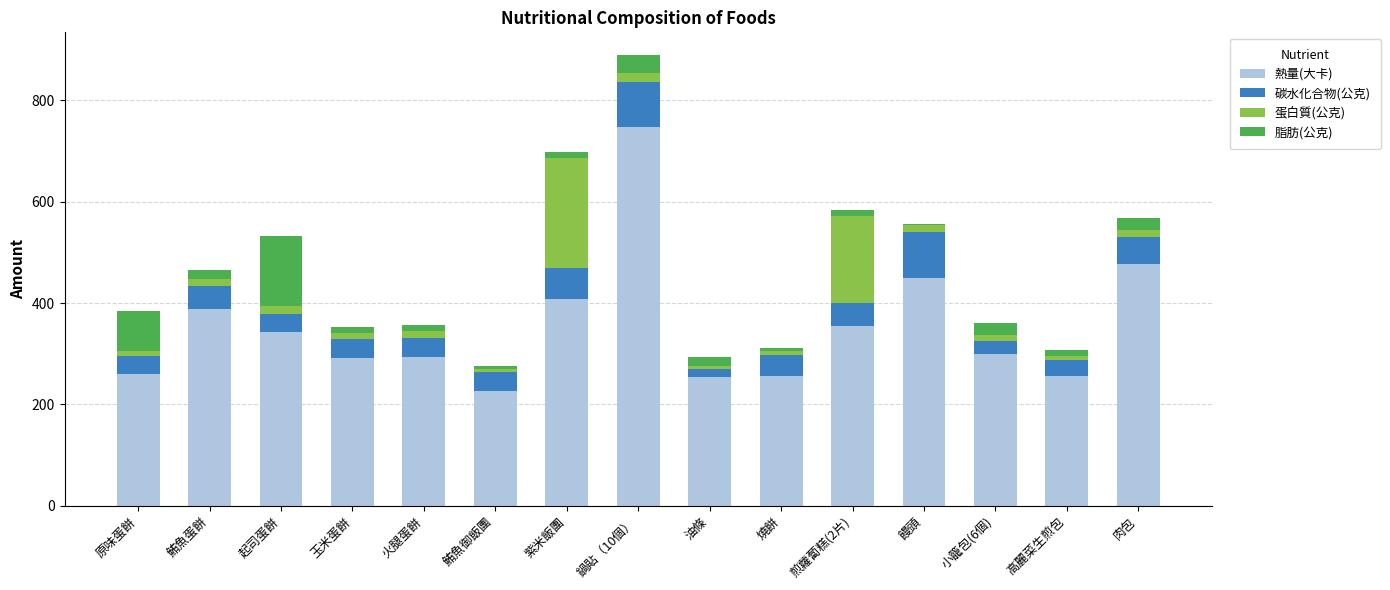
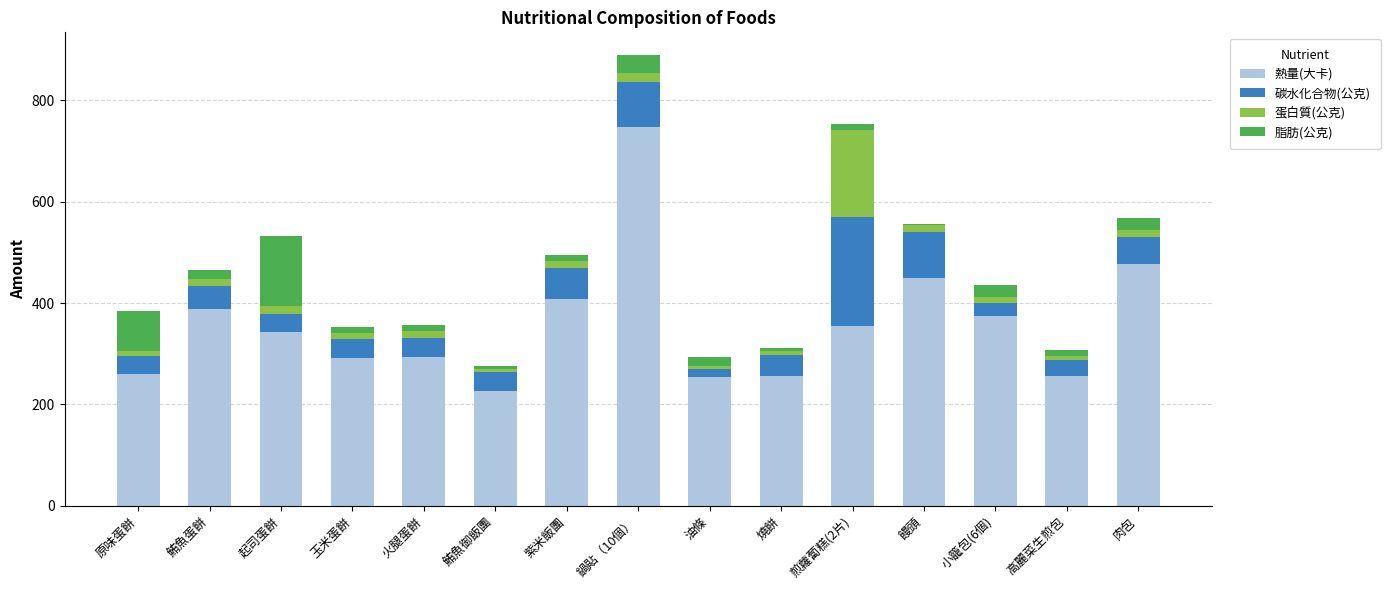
  {
    "熱量(大卡)": {
      "原味蛋餅": 260,
      "鮪魚蛋餅": 390,
      "起司蛋餅": 340,
      "玉米蛋餅": 290,
      "火腿蛋餅": 290,
      "鮪魚御飯團": 230,
      "紫米飯團": 410,
      "鍋貼（10個）": 750,
      "油條": 250,
      "燒餅": 260,
      "煎蘿蔔糕(2片)": 360,
      "饅頭": 450,
-     "小籠包(6個)": 300,
+     "小籠包(6個)": 370,
      "高麗菜生煎包": 260,
      "肉包": 480
    },
    "碳水化合物(公克)": {
      "原味蛋餅": 30,
      "鮪魚蛋餅": 50,
      "起司蛋餅": 40,
      "玉米蛋餅": 40,
      "火腿蛋餅": 40,
      "鮪魚御飯團": 40,
      "紫米飯團": 60,
      "鍋貼（10個）": 90,
      "油條": 20,
      "燒餅": 40,
-     "煎蘿蔔糕(2片)": 50,
+     "煎蘿蔔糕(2片)": 220,
      "饅頭": 90,
      "小籠包(6個)": 30,
      "高麗菜生煎包": 30,
      "肉包": 50
    },
    "蛋白質(公克)": {
      "原味蛋餅": 10,
      "鮪魚蛋餅": 10,
      "起司蛋餅": 20,
      "玉米蛋餅": 10,
      "火腿蛋餅": 20,
      "鮪魚御飯團": 10,
-     "紫米飯團": 220,
+     "紫米飯團": 10,
      "鍋貼（10個）": 20,
      "油條": 10,
      "燒餅": 10,
      "煎蘿蔔糕(2片)": 170,
      "饅頭": 10,
      "小籠包(6個)": 10,
      "高麗菜生煎包": 10,
      "肉包": 20
    },
    "脂肪(公克)": {
      "原味蛋餅": 80,
      "鮪魚蛋餅": 20,
      "起司蛋餅": 140,
      "玉米蛋餅": 10,
      "火腿蛋餅": 10,
      "鮪魚御飯團": 10,
      "紫米飯團": 10,
      "鍋貼（10個）": 40,
      "油條": 20,
      "燒餅": 10,
      "煎蘿蔔糕(2片)": 10,
      "小籠包(6個)": 20,
      "高麗菜生煎包": 10,
      "肉包": 20
    }
  }
